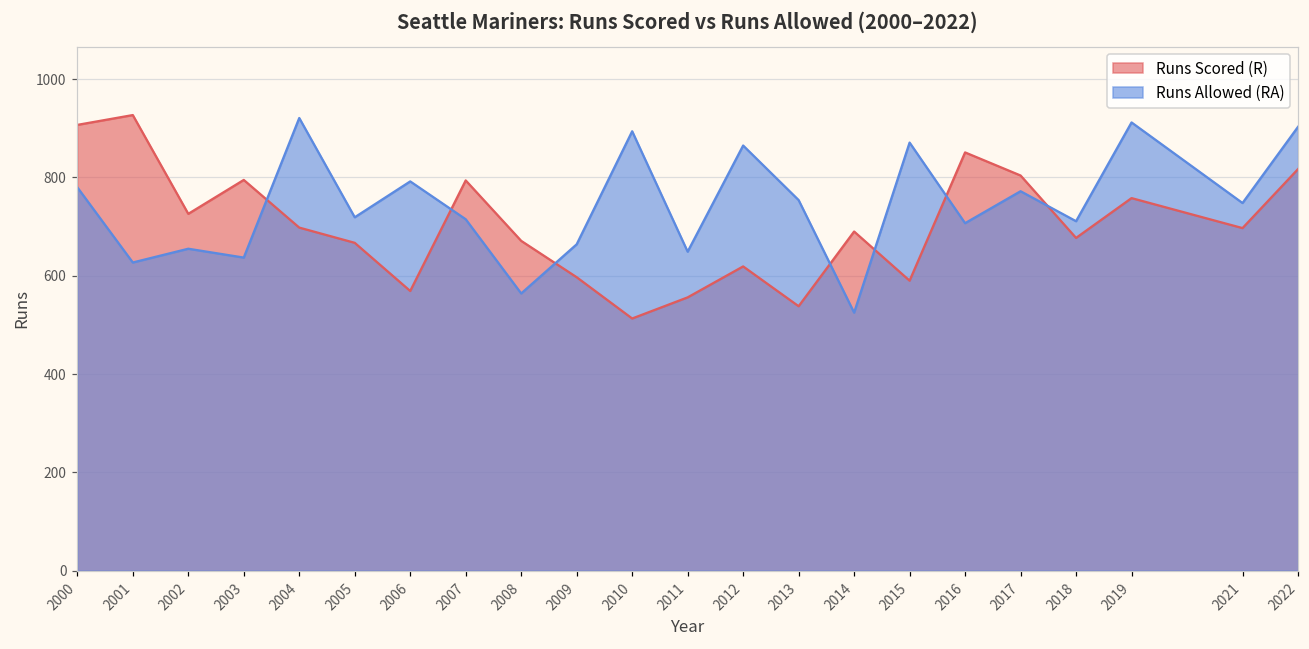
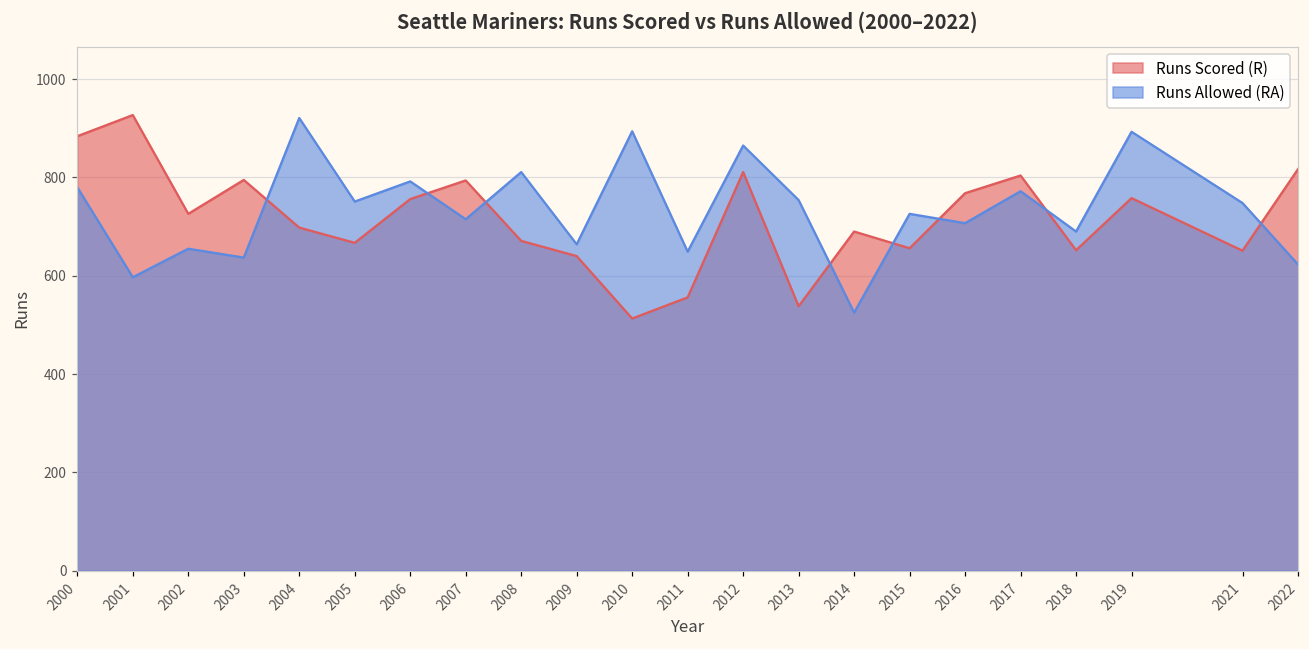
  {
    "Runs Scored (R)": {
-     "2000": 910,
+     "2000": 880,
      "2001": 930,
      "2002": 730,
      "2003": 800,
      "2004": 700,
      "2005": 670,
-     "2006": 570,
+     "2006": 760,
      "2007": 790,
      "2008": 670,
-     "2009": 600,
+     "2009": 640,
      "2010": 510,
      "2011": 560,
-     "2012": 620,
+     "2012": 810,
      "2013": 540,
      "2014": 690,
-     "2015": 590,
-     "2016": 850,
+     "2015": 660,
+     "2016": 770,
      "2017": 800,
-     "2018": 680,
+     "2018": 650,
      "2019": 760,
-     "2021": 700,
+     "2021": 650,
      "2022": 820
    },
    "Runs Allowed (RA)": {
      "2000": 780,
-     "2001": 630,
+     "2001": 600,
      "2002": 660,
      "2003": 640,
      "2004": 920,
-     "2005": 720,
+     "2005": 750,
      "2006": 790,
      "2007": 720,
-     "2008": 560,
+     "2008": 810,
      "2009": 660,
      "2010": 890,
      "2011": 650,
      "2012": 870,
      "2013": 750,
      "2014": 530,
-     "2015": 870,
+     "2015": 730,
      "2016": 710,
      "2017": 770,
-     "2018": 710,
-     "2019": 910,
+     "2018": 690,
+     "2019": 890,
      "2021": 750,
-     "2022": 900
+     "2022": 620
    }
  }
